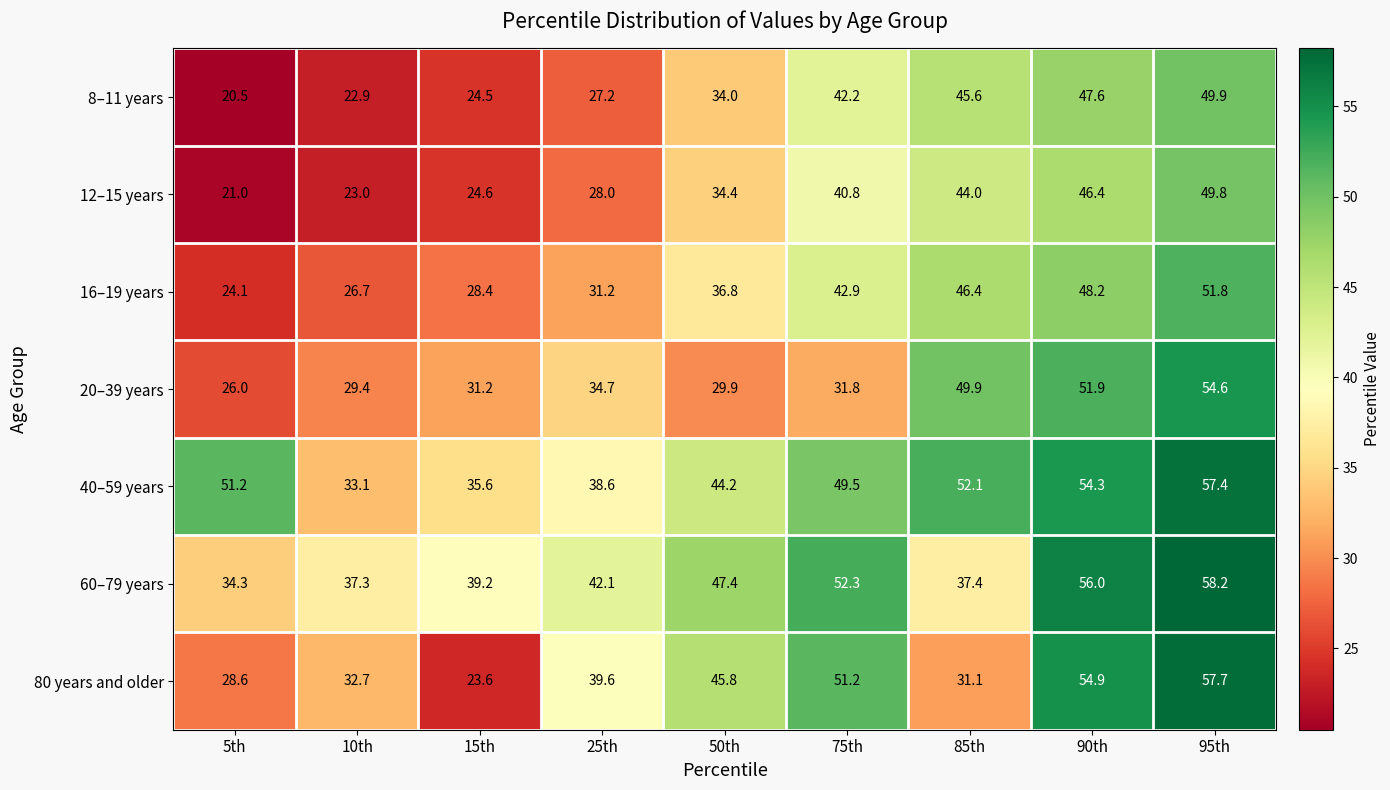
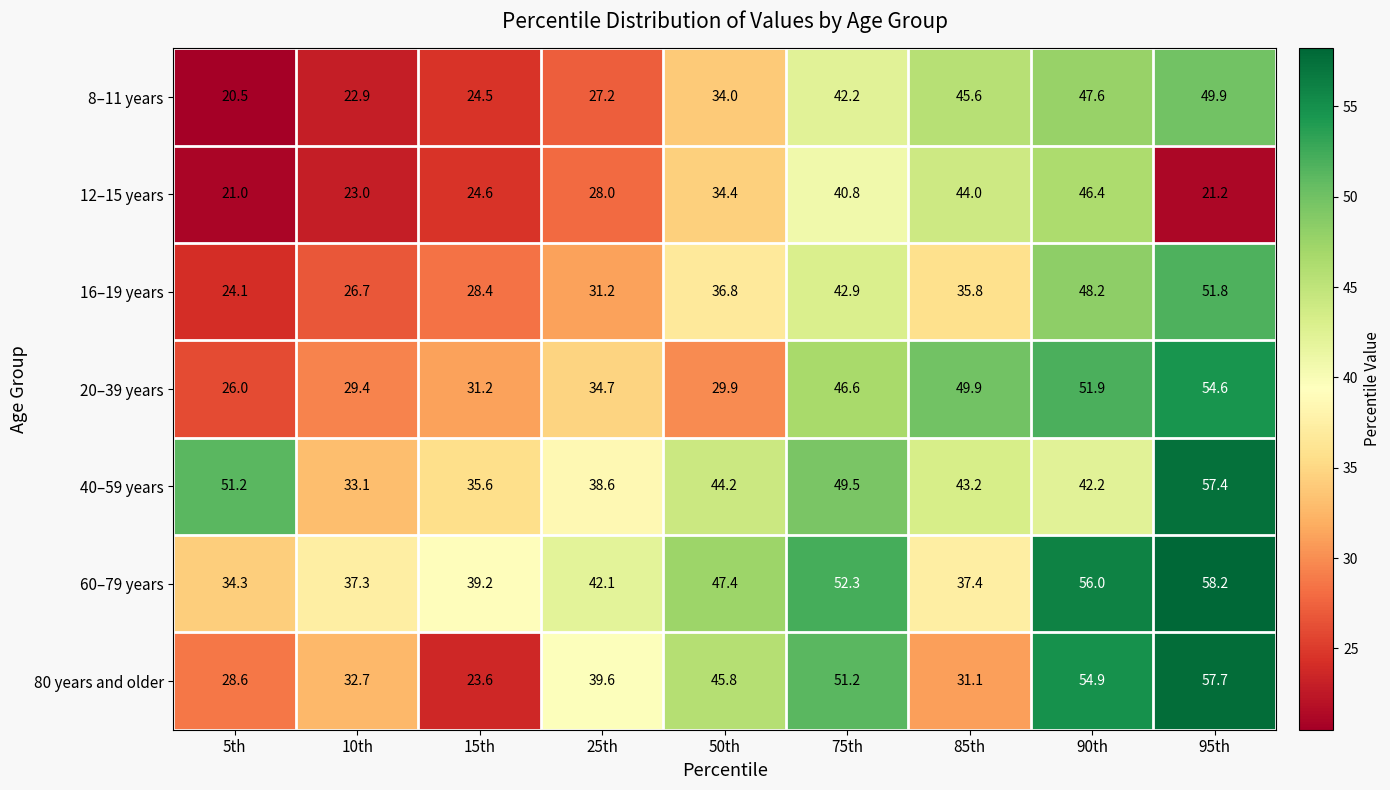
  {
    "8–11 years": {
      "5th": 20.5,
      "10th": 22.9,
      "15th": 24.5,
      "25th": 27.2,
      "50th": 34.0,
      "75th": 42.2,
      "85th": 45.6,
      "90th": 47.6,
      "95th": 49.9
    },
    "12–15 years": {
      "5th": 21.0,
      "10th": 23.0,
      "15th": 24.6,
      "25th": 28.0,
      "50th": 34.4,
      "75th": 40.8,
      "85th": 44.0,
      "90th": 46.4,
-     "95th": 49.8
+     "95th": 21.2
    },
    "16–19 years": {
      "5th": 24.1,
      "10th": 26.7,
      "15th": 28.4,
      "25th": 31.2,
      "50th": 36.8,
      "75th": 42.9,
-     "85th": 46.4,
+     "85th": 35.8,
      "90th": 48.2,
      "95th": 51.8
    },
    "20–39 years": {
      "5th": 26.0,
      "10th": 29.4,
      "15th": 31.2,
      "25th": 34.7,
      "50th": 29.9,
-     "75th": 31.8,
+     "75th": 46.6,
      "85th": 49.9,
      "90th": 51.9,
      "95th": 54.6
    },
    "40–59 years": {
      "5th": 51.2,
      "10th": 33.1,
      "15th": 35.6,
      "25th": 38.6,
      "50th": 44.2,
      "75th": 49.5,
-     "85th": 52.1,
-     "90th": 54.3,
+     "85th": 43.2,
+     "90th": 42.2,
      "95th": 57.4
    },
    "60–79 years": {
      "5th": 34.3,
      "10th": 37.3,
      "15th": 39.2,
      "25th": 42.1,
      "50th": 47.4,
      "75th": 52.3,
      "85th": 37.4,
      "90th": 56.0,
      "95th": 58.2
    },
    "80 years and older": {
      "5th": 28.6,
      "10th": 32.7,
      "15th": 23.6,
      "25th": 39.6,
      "50th": 45.8,
      "75th": 51.2,
      "85th": 31.1,
      "90th": 54.9,
      "95th": 57.7
    }
  }
